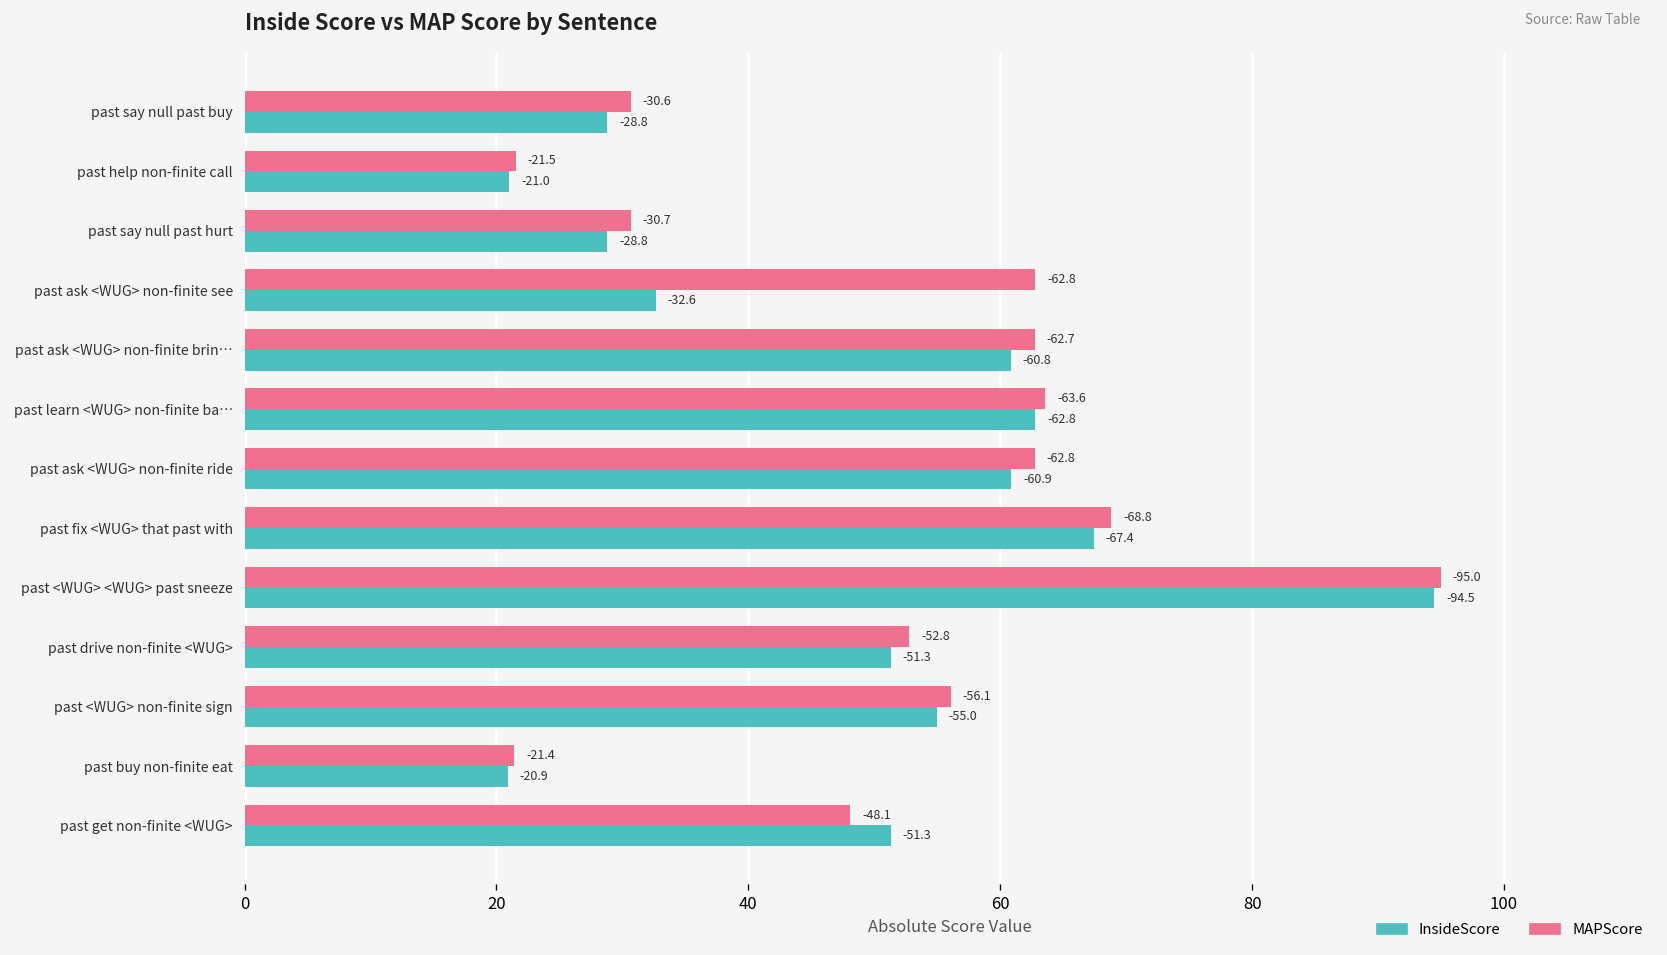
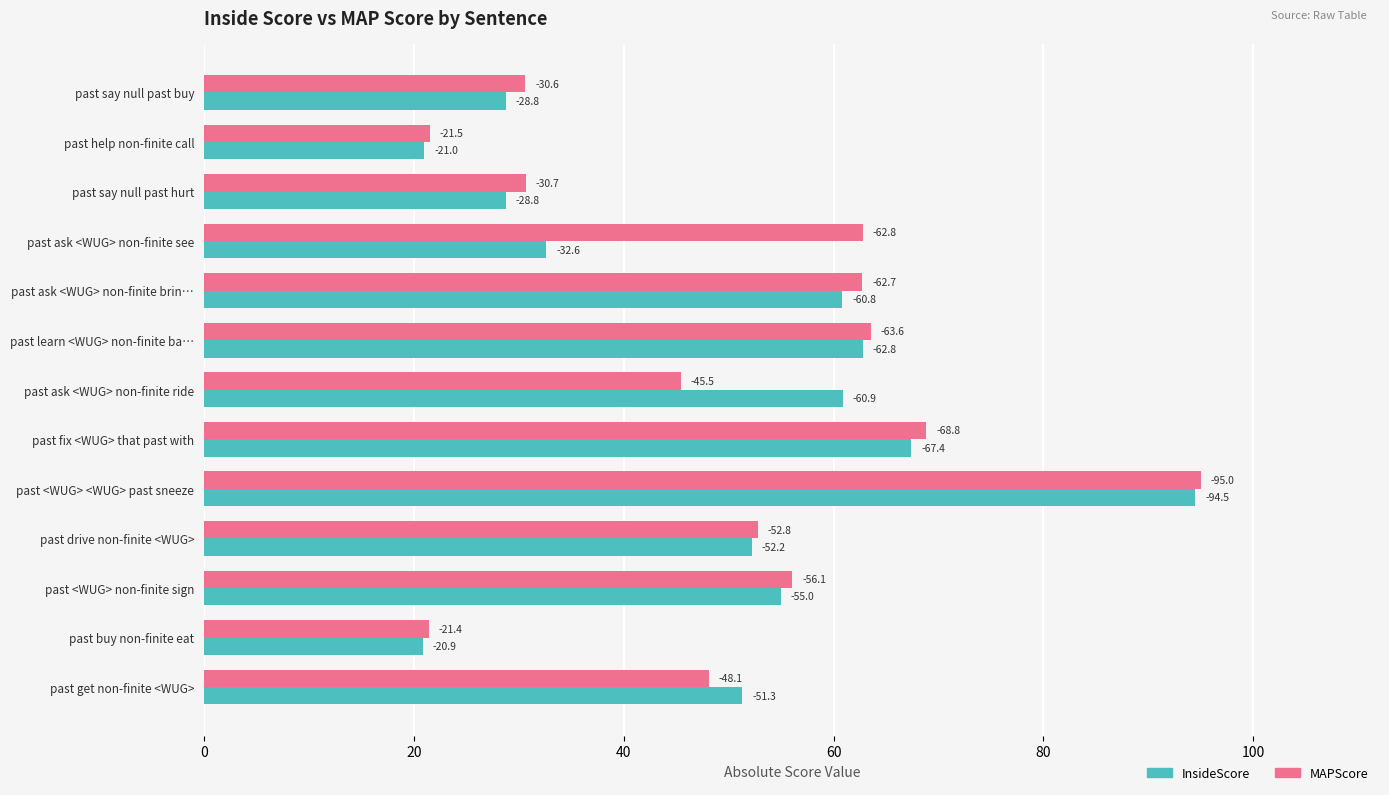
  {
    "InsideScore": {
-     "past drive non-finite <WUG>": -51.3
+     "past drive non-finite <WUG>": -52.2
    },
    "MAPScore": {
-     "past ask <WUG> non-finite ride": -62.8
+     "past ask <WUG> non-finite ride": -45.5
    }
  }
